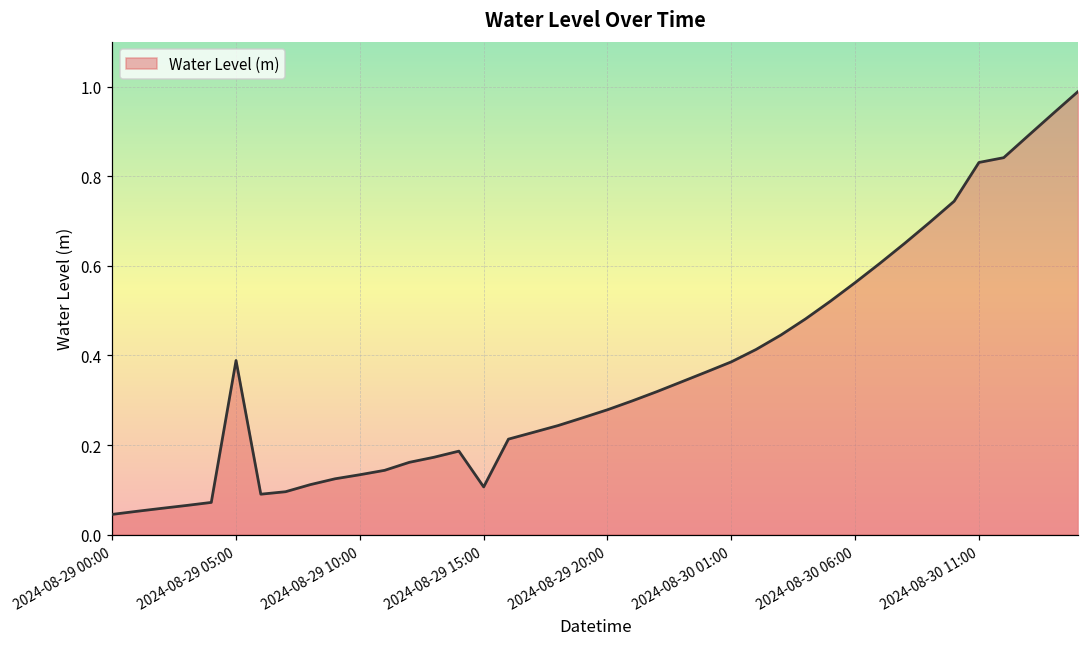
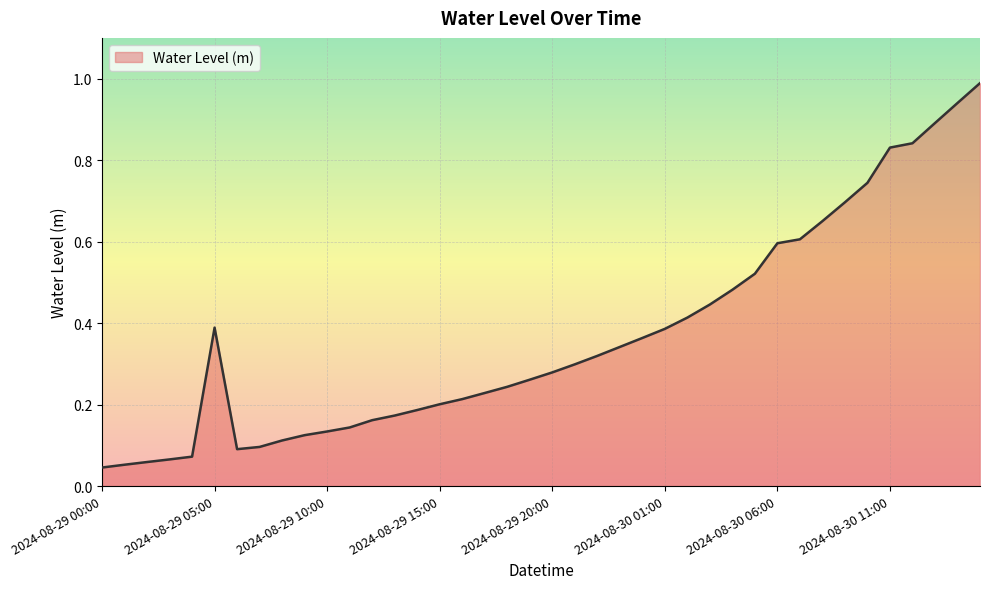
  {
    "2024-08-29 00:00": 0.05,
    "2024-08-29 05:00": 0.39,
    "2024-08-29 10:00": 0.13,
-   "2024-08-29 15:00": 0.11,
+   "2024-08-29 15:00": 0.20,
    "2024-08-29 20:00": 0.28,
    "2024-08-30 01:00": 0.39,
-   "2024-08-30 06:00": 0.56,
+   "2024-08-30 06:00": 0.60,
    "2024-08-30 11:00": 0.83
  }
